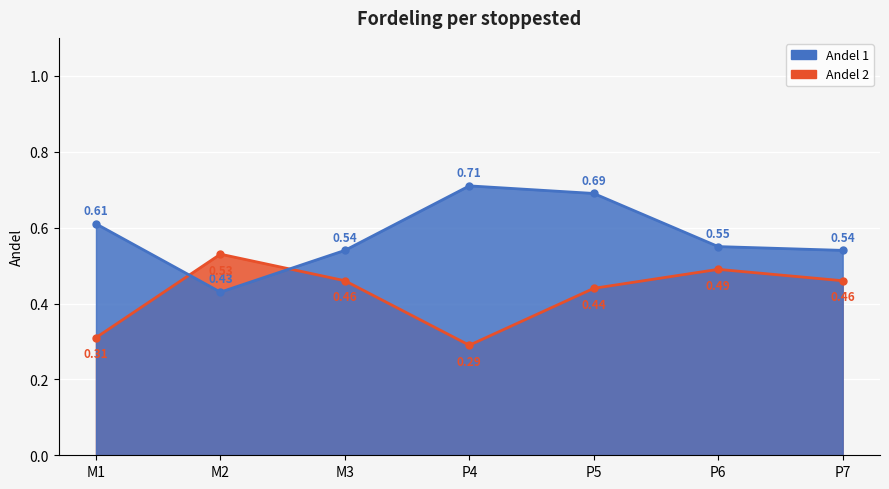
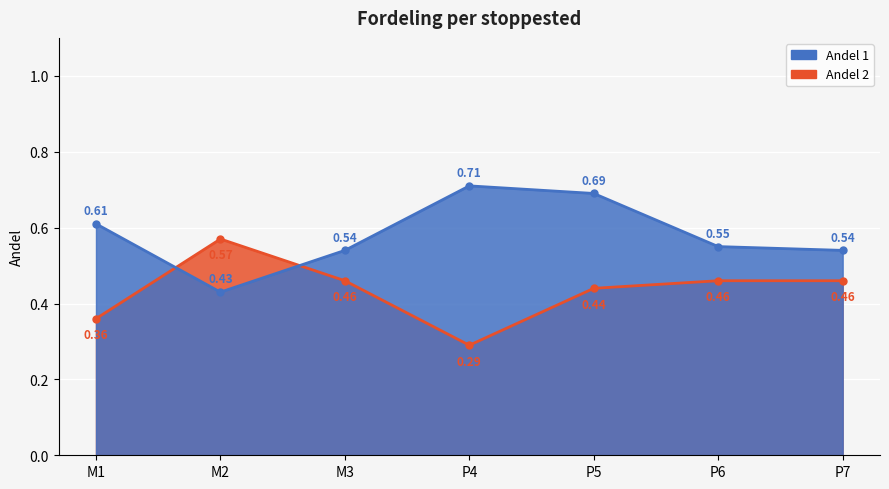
  {
    "Andel 2": {
-     "M1": 0.31,
-     "M2": 0.53,
+     "M1": 0.36,
+     "M2": 0.57,
      "M3": 0.46,
      "P4": 0.29,
      "P5": 0.44,
-     "P6": 0.49,
+     "P6": 0.46,
      "P7": 0.46
    },
    "Andel 1": {
      "M1": 0.61,
      "M2": 0.43,
      "M3": 0.54,
      "P4": 0.71,
      "P5": 0.69,
      "P6": 0.55,
      "P7": 0.54
    }
  }
